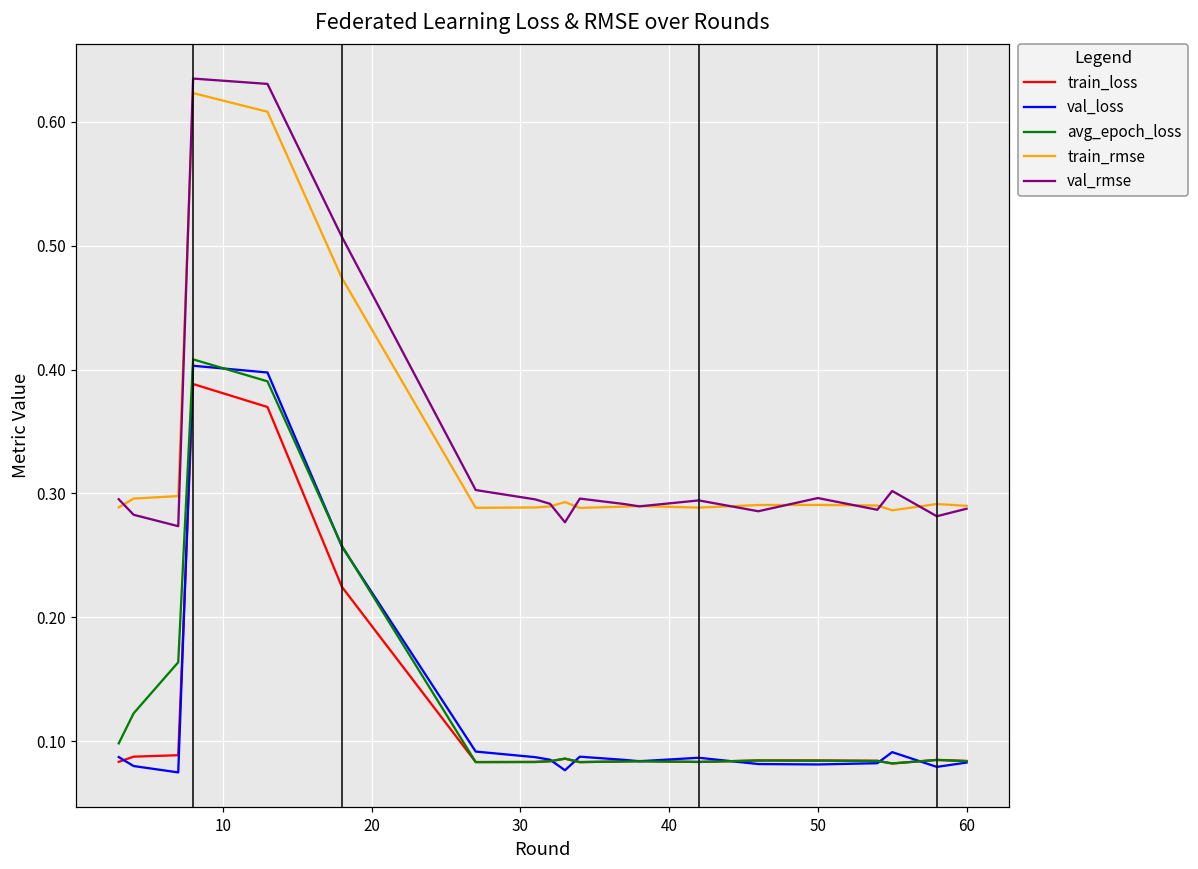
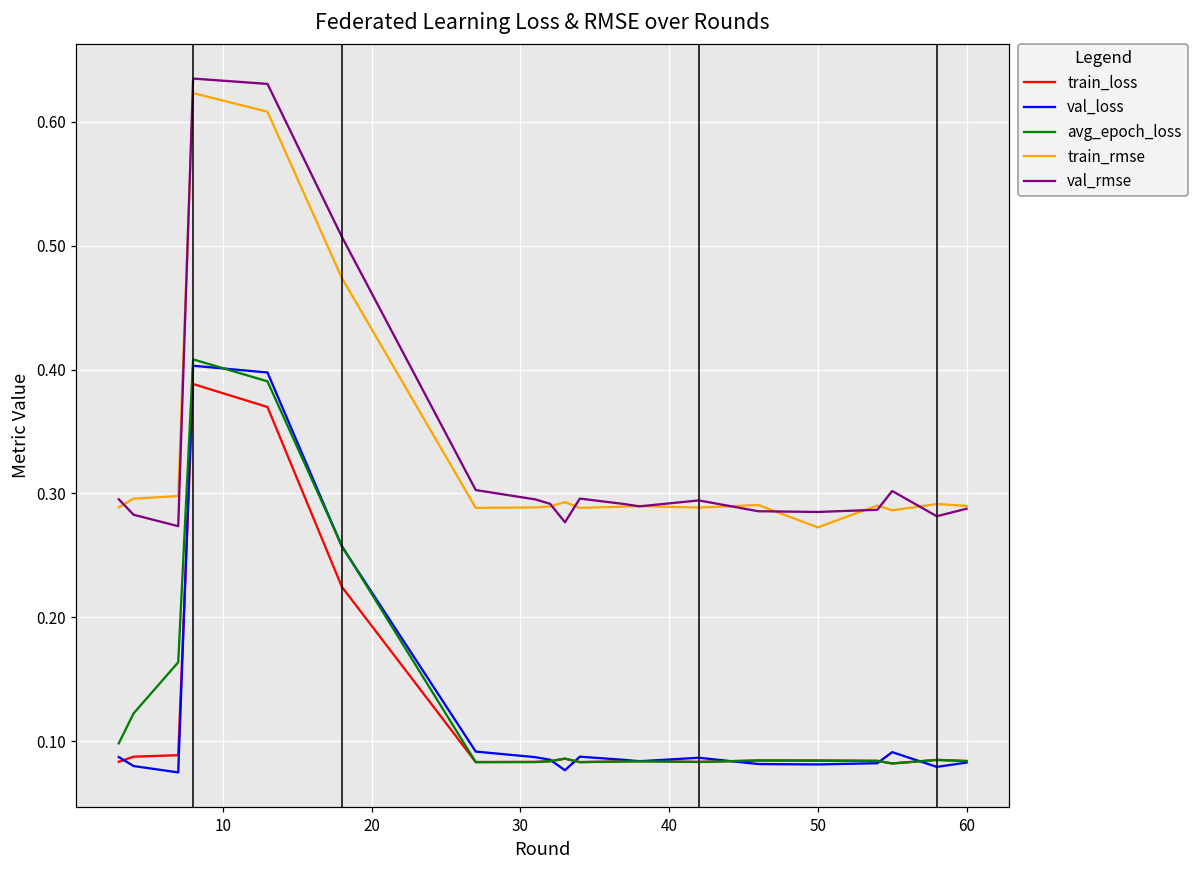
  {
    "val_loss": {
      "50": 0.081
    },
    "train_rmse": {
-     "50": 0.291,
+     "50": 0.273,
      "60": 0.290
    },
    "val_rmse": {
-     "50": 0.296,
+     "50": 0.285,
      "60": 0.288
    }
  }
